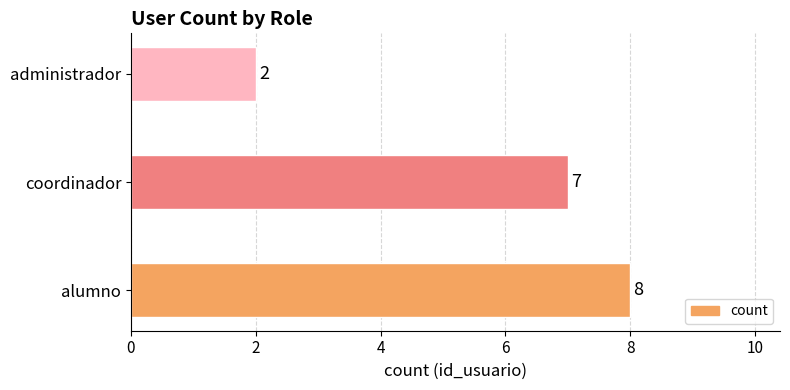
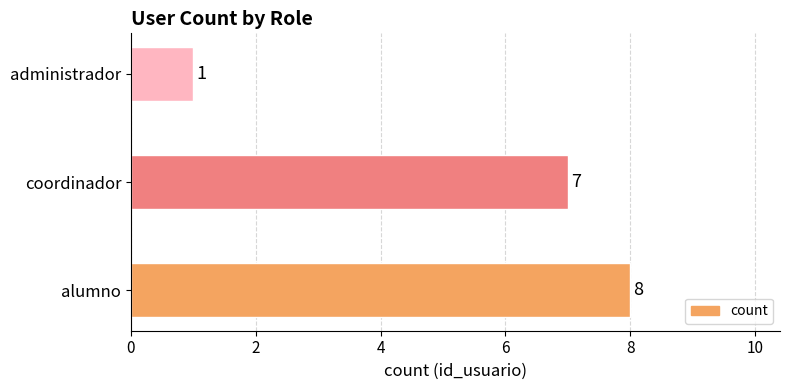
  {
-   "administrador": 2,
+   "administrador": 1,
    "coordinador": 7,
    "alumno": 8
  }
